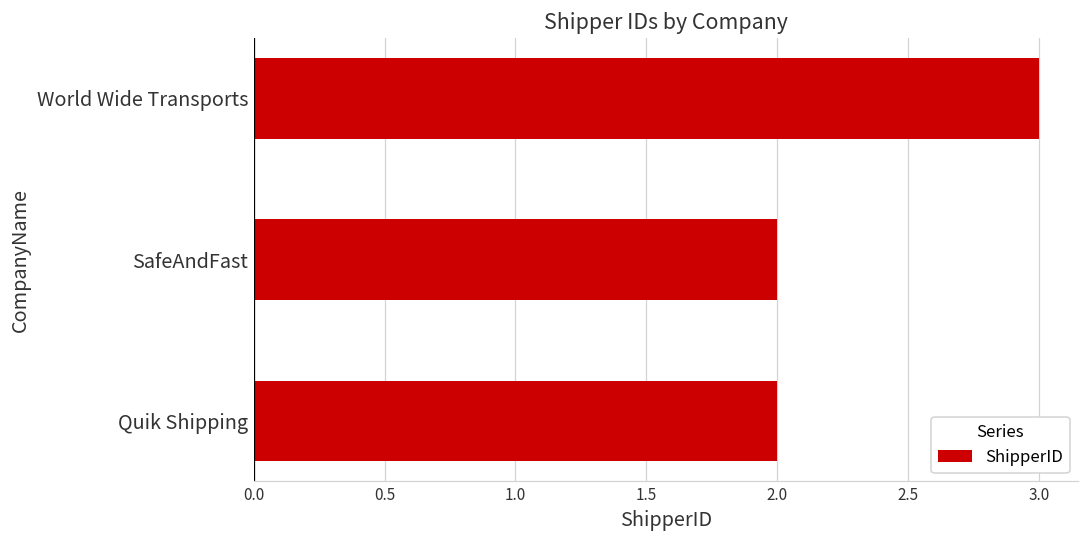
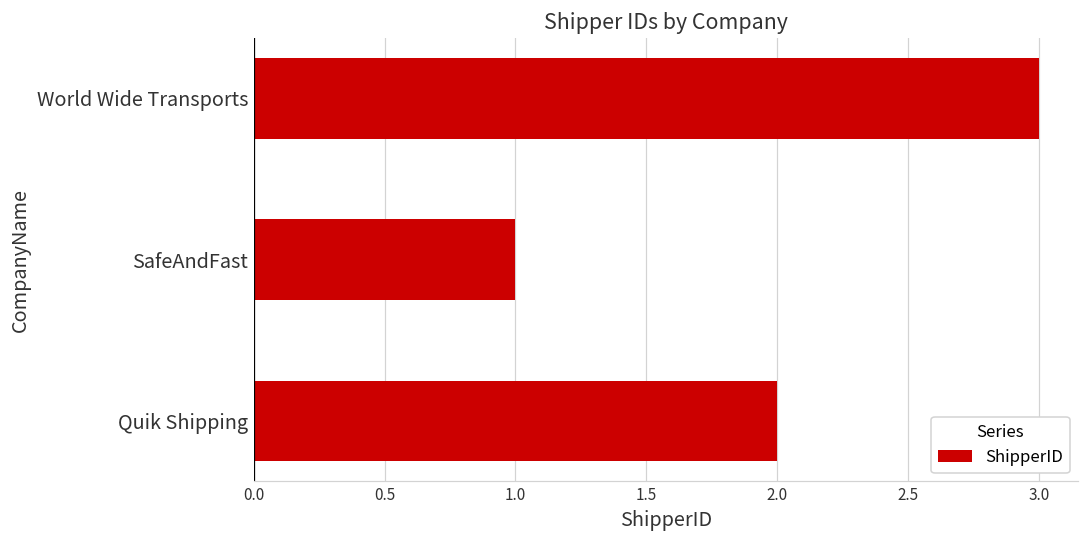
  {
    "World Wide Transports": 3,
-   "SafeAndFast": 2,
+   "SafeAndFast": 1,
    "Quik Shipping": 2
  }
